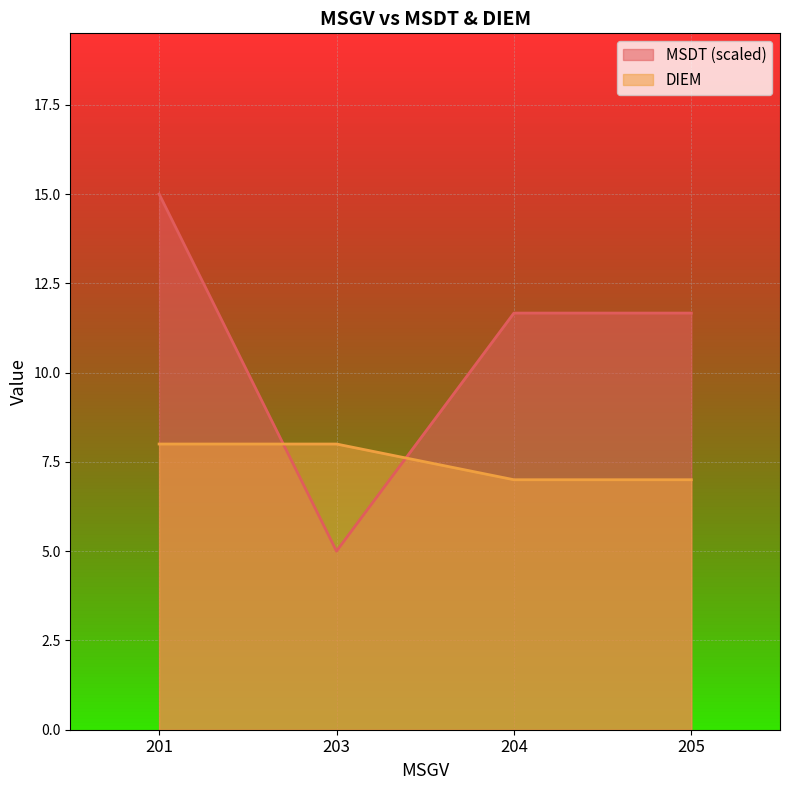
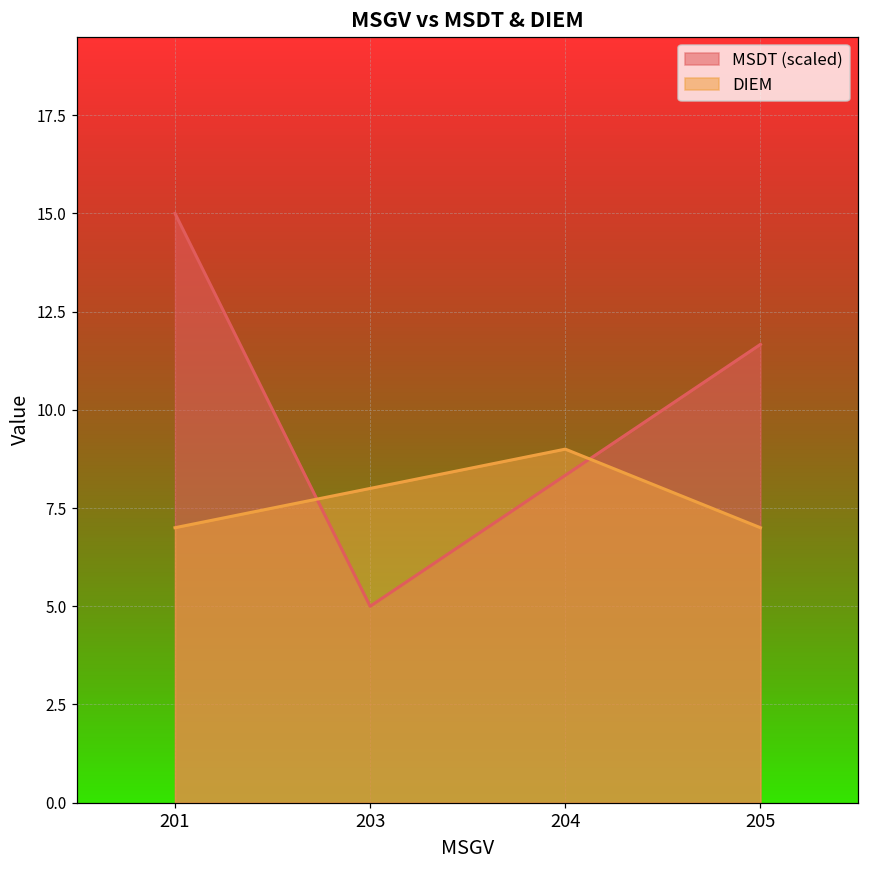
  {
    "MSDT (scaled)": {
      "201": 15.0,
      "203": 5.0,
-     "204": 11.7,
+     "204": 8.3,
      "205": 11.7
    },
    "DIEM": {
-     "201": 8,
+     "201": 7,
      "203": 8,
-     "204": 7,
+     "204": 9,
      "205": 7
    }
  }
